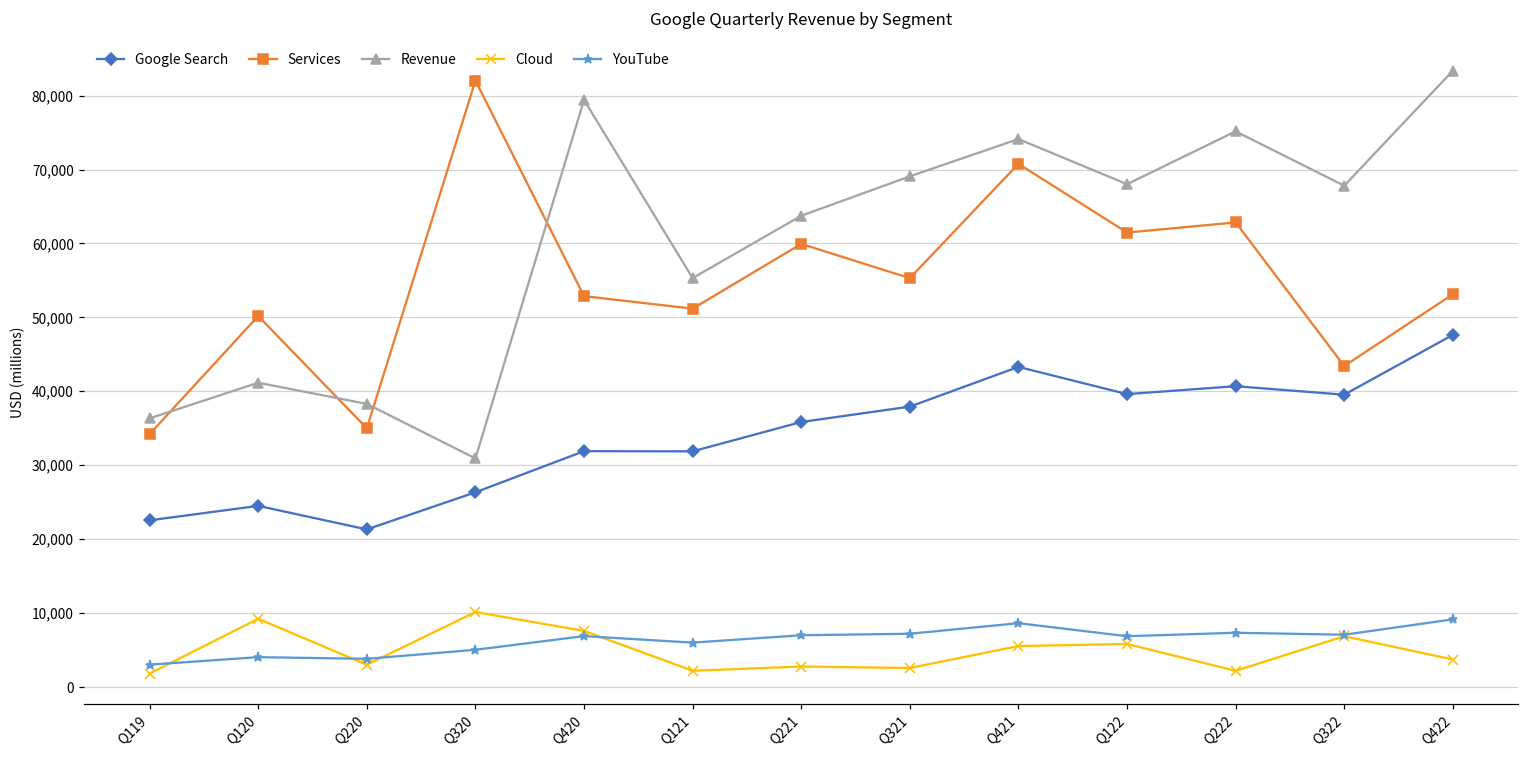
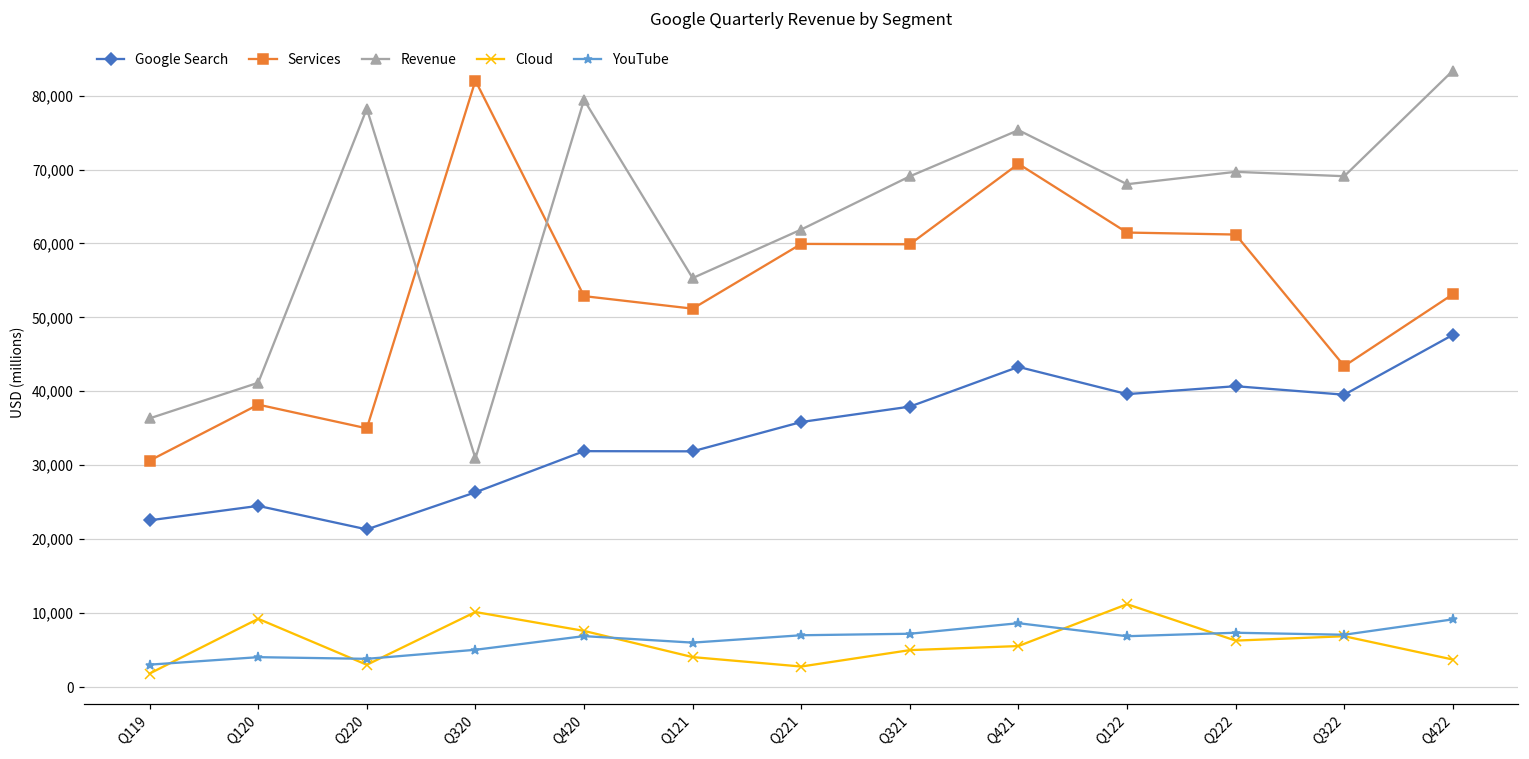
  {
    "Services": {
-     "Q119": "34,000",
-     "Q120": "50,000",
+     "Q119": "31,000",
+     "Q120": "38,000",
      "Q220": "35,000",
      "Q320": "82,000",
      "Q420": "53,000",
      "Q121": "51,000",
      "Q221": "60,000",
-     "Q321": "55,000",
+     "Q321": "60,000",
      "Q421": "71,000",
      "Q122": "61,000",
-     "Q222": "63,000",
+     "Q222": "61,000",
      "Q322": "43,000",
      "Q422": "53,000"
    },
    "Revenue": {
      "Q119": "36,000",
      "Q120": "41,000",
-     "Q220": "38,000",
+     "Q220": "78,000",
      "Q320": "31,000",
      "Q420": "79,000",
      "Q121": "55,000",
-     "Q221": "64,000",
+     "Q221": "62,000",
      "Q321": "69,000",
-     "Q421": "74,000",
+     "Q421": "75,000",
      "Q122": "68,000",
-     "Q222": "75,000",
-     "Q322": "68,000",
+     "Q222": "70,000",
+     "Q322": "69,000",
      "Q422": "83,000"
    },
    "Cloud": {
      "Q119": "2,000",
      "Q120": "9,000",
      "Q220": "3,000",
      "Q320": "10,000",
      "Q420": "8,000",
-     "Q121": "2,000",
+     "Q121": "4,000",
      "Q221": "3,000",
-     "Q321": "3,000",
+     "Q321": "5,000",
      "Q421": "6,000",
-     "Q122": "6,000",
-     "Q222": "2,000",
+     "Q122": "11,000",
+     "Q222": "6,000",
      "Q422": "4,000"
    }
  }
